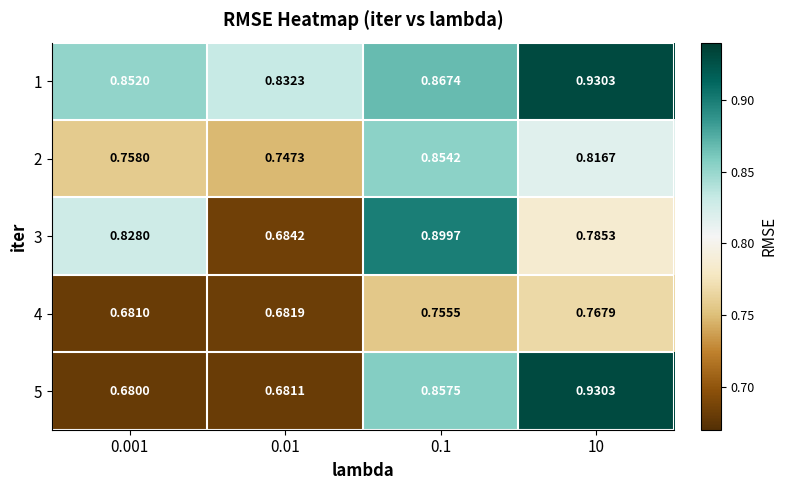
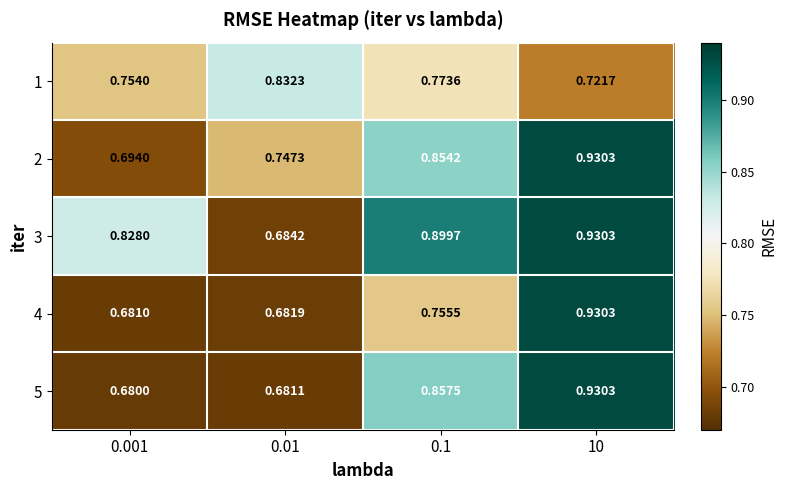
  {
    "1": {
-     "0.001": 0.8520,
+     "0.001": 0.7540,
      "0.01": 0.8323,
-     "0.1": 0.8674,
-     "10": 0.9303
+     "0.1": 0.7736,
+     "10": 0.7217
    },
    "2": {
-     "0.001": 0.7580,
+     "0.001": 0.6940,
      "0.01": 0.7473,
      "0.1": 0.8542,
-     "10": 0.8167
+     "10": 0.9303
    },
    "3": {
      "0.001": 0.8280,
      "0.01": 0.6842,
      "0.1": 0.8997,
-     "10": 0.7853
+     "10": 0.9303
    },
    "4": {
      "0.001": 0.6810,
      "0.01": 0.6819,
      "0.1": 0.7555,
-     "10": 0.7679
+     "10": 0.9303
    },
    "5": {
      "0.001": 0.6800,
      "0.01": 0.6811,
      "0.1": 0.8575,
      "10": 0.9303
    }
  }
